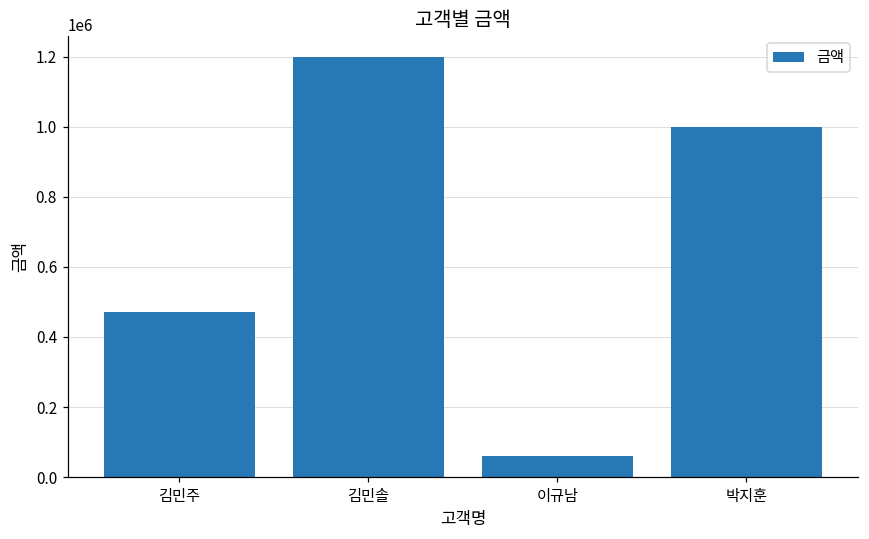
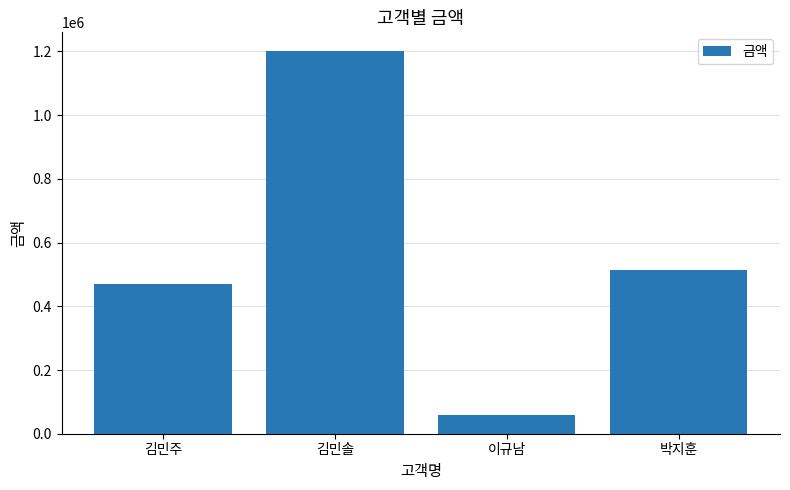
  {
    "김민주": 470000,
    "김민솔": 1200000,
    "이규남": 60000,
-   "박지훈": 1000000
+   "박지훈": 510000
  }
